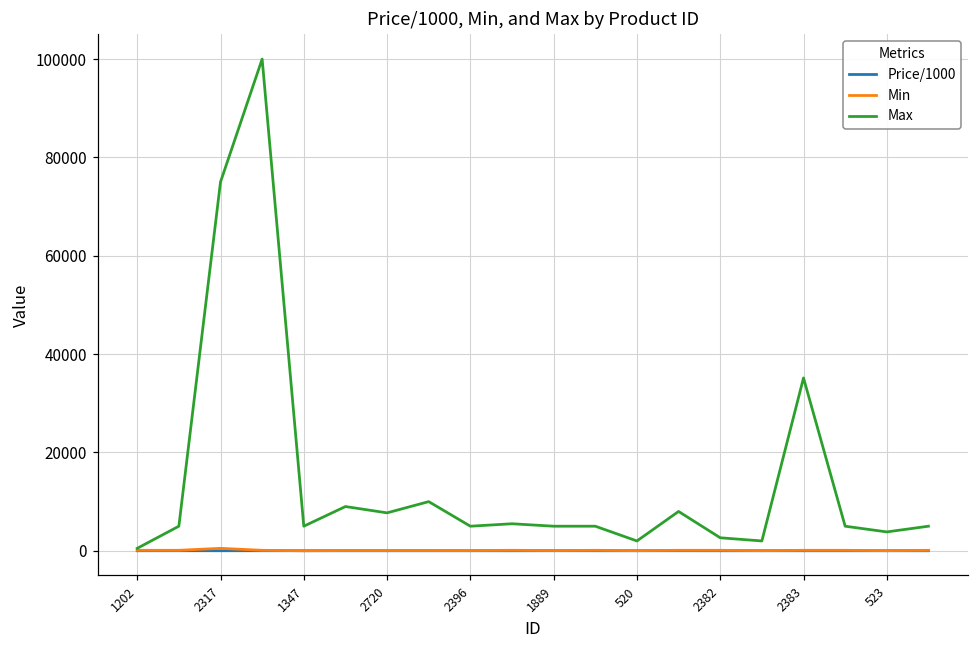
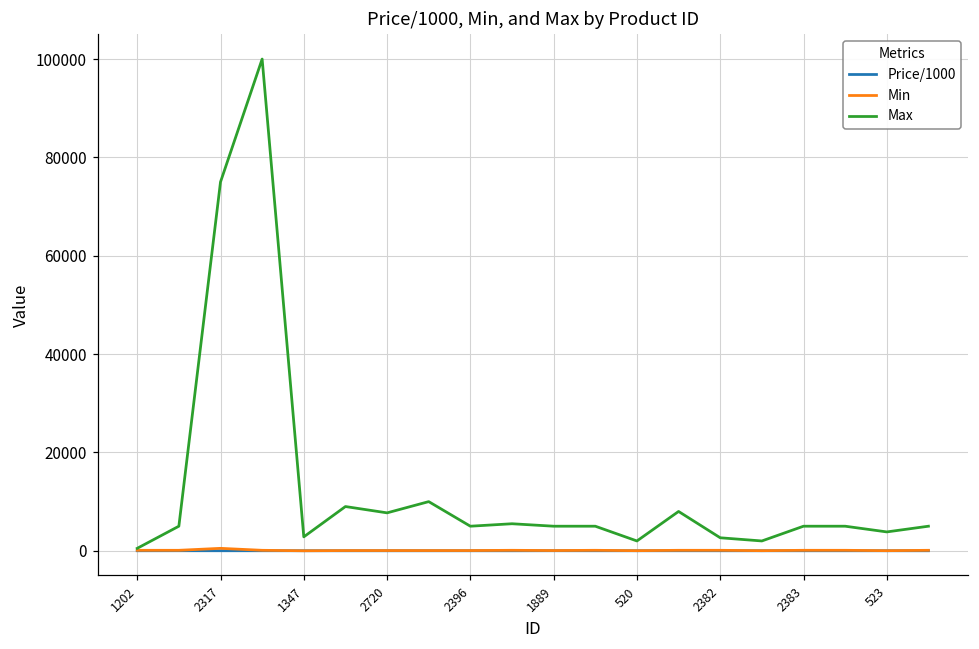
  {
    "Max": {
      "2317": 75000,
-     "1347": 5000,
+     "1347": 3000,
      "2720": 8000,
      "2396": 5000,
      "1889": 5000,
      "520": 2000,
      "2382": 3000,
-     "2383": 35000,
+     "2383": 5000,
      "523": 4000
    }
  }
